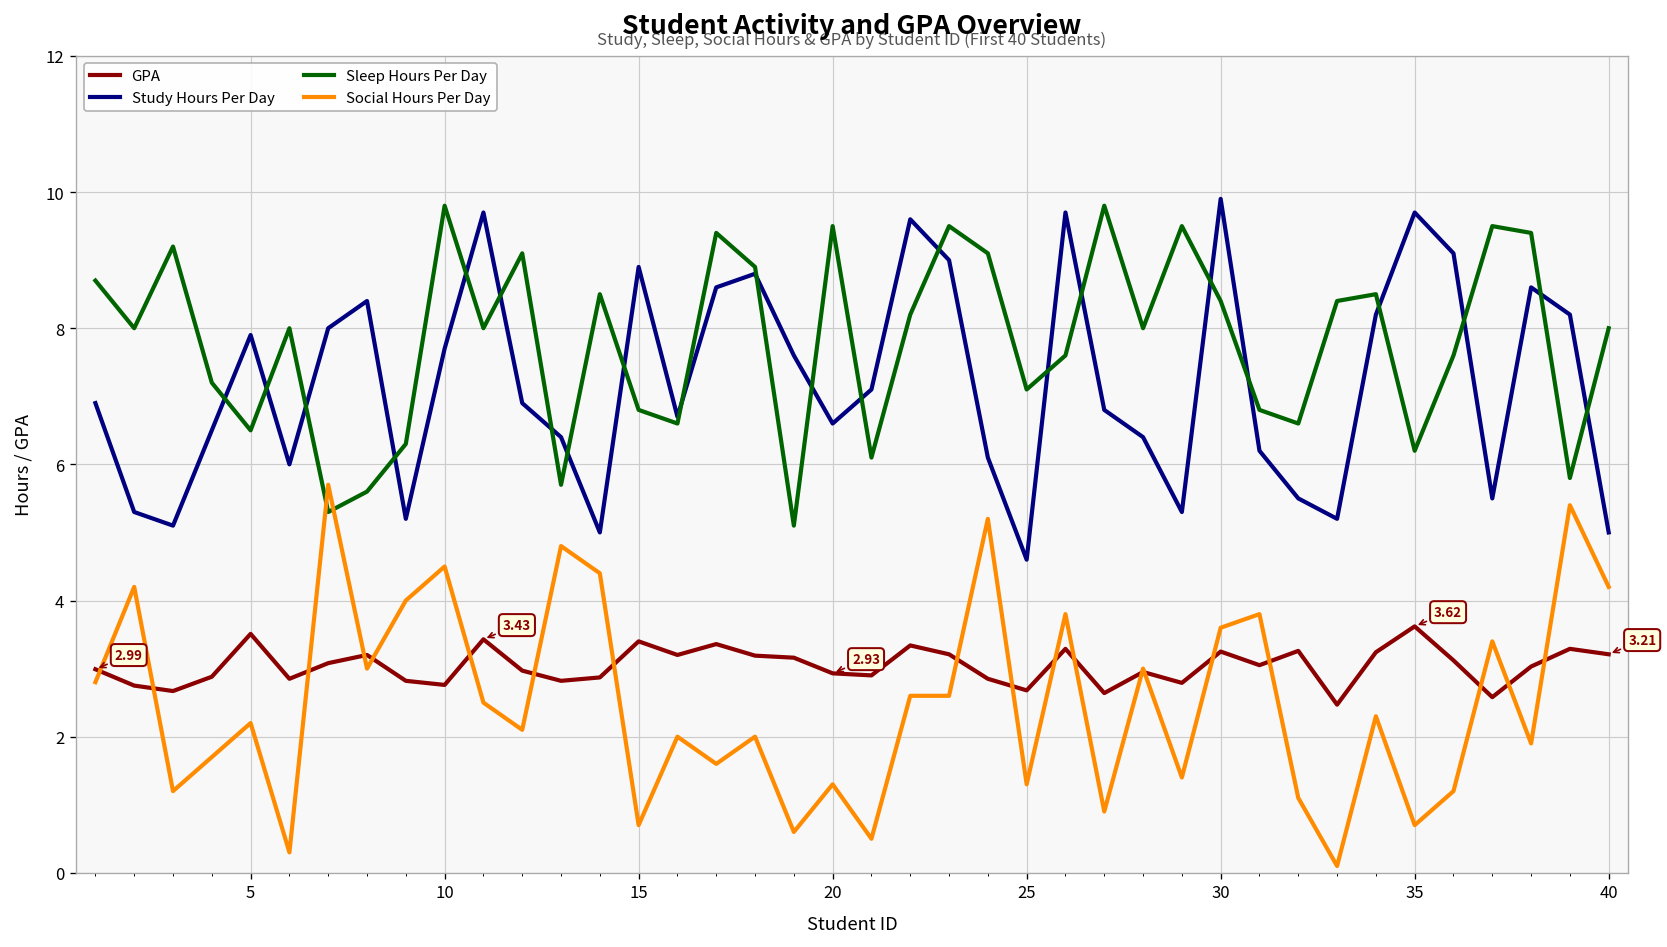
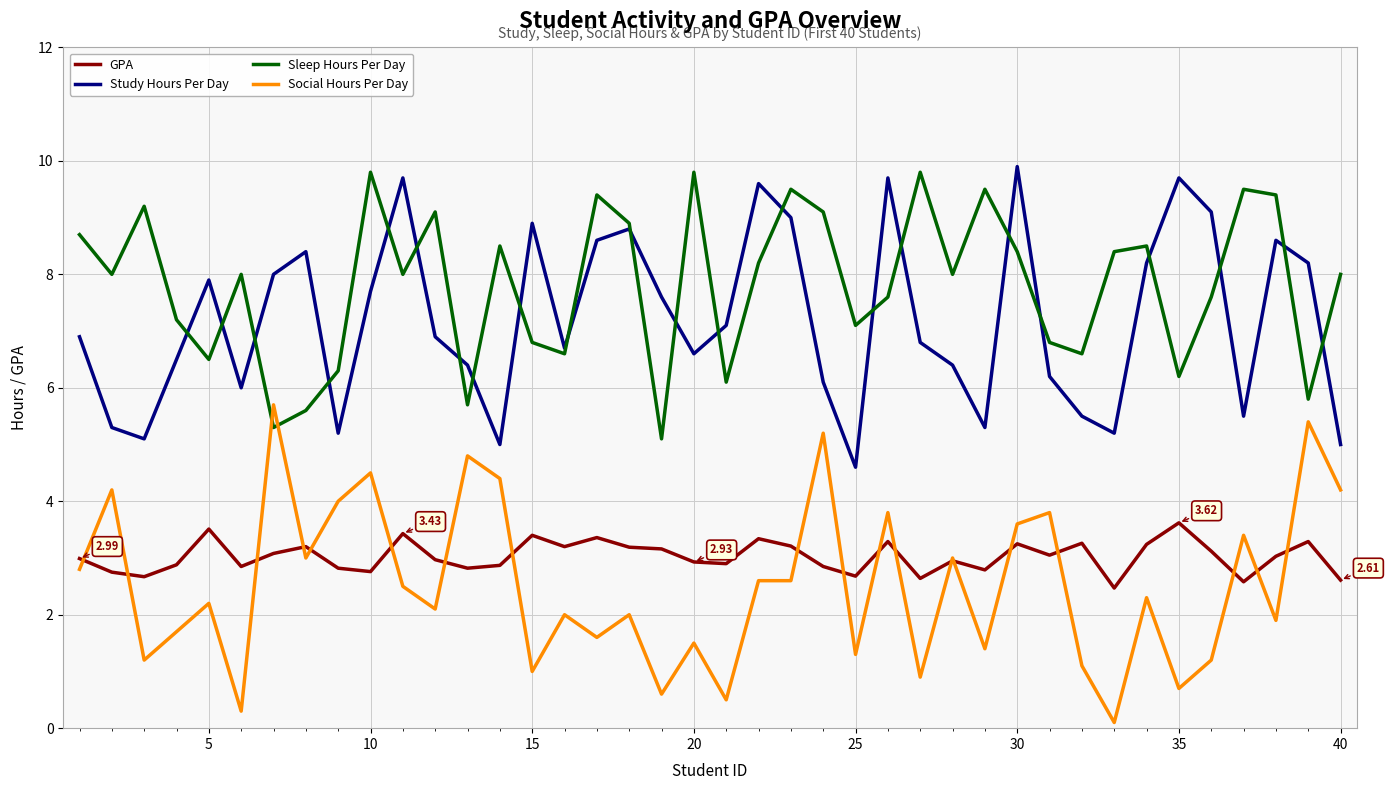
  {
    "GPA": {
-     "40": 3.21
+     "40": 2.61
    },
    "Study Hours Per Day": {
      "5": 7.9,
      "10": 7.7,
      "15": 8.9,
      "20": 6.6,
      "25": 4.6,
      "30": 9.9,
      "35": 9.7,
      "40": 5.0
    },
    "Sleep Hours Per Day": {
      "5": 6.5,
      "10": 9.8,
      "15": 6.8,
-     "20": 9.5,
+     "20": 9.8,
      "25": 7.1,
      "30": 8.4,
      "35": 6.2,
      "40": 8.0
    },
    "Social Hours Per Day": {
      "5": 2.2,
      "10": 4.5,
-     "15": 0.7,
-     "20": 1.3,
+     "15": 1.0,
+     "20": 1.5,
      "25": 1.3,
      "30": 3.6,
      "35": 0.7,
      "40": 4.2
    }
  }
